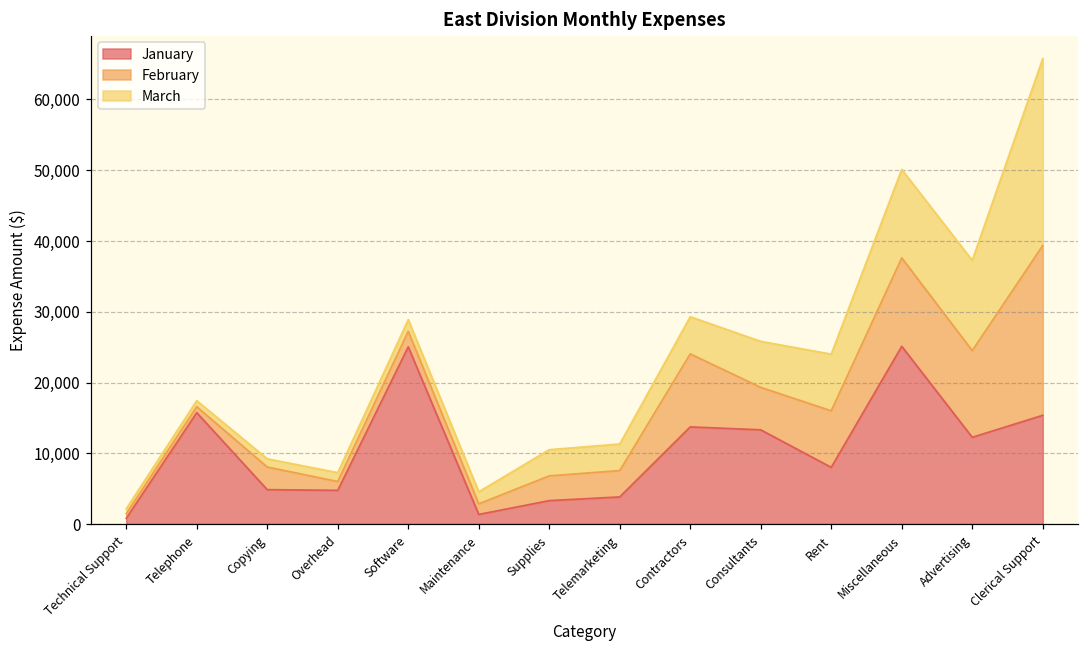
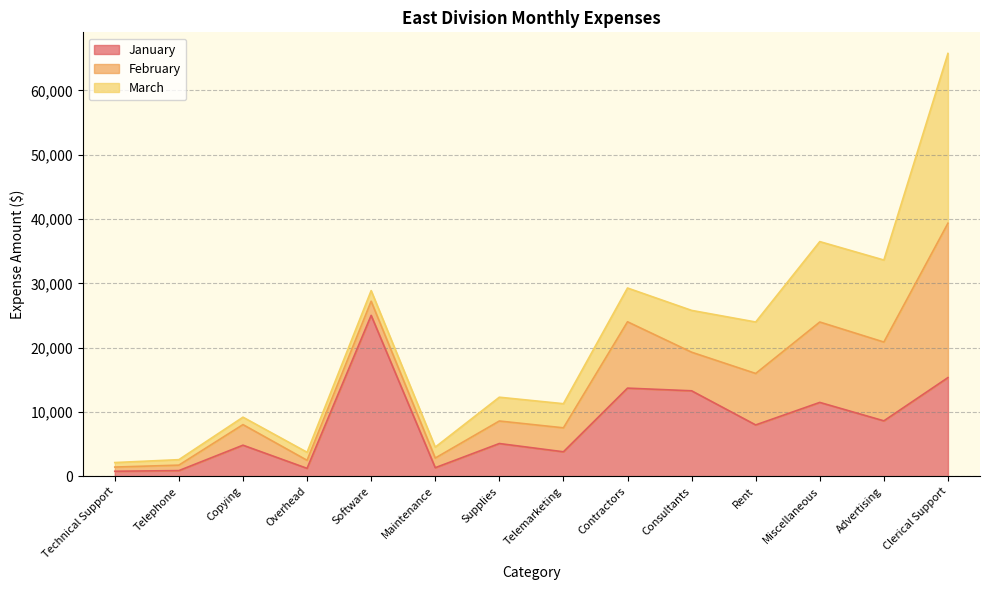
  {
    "January": {
      "Technical Support": "1,000",
-     "Telephone": "16,000",
+     "Telephone": "1,000",
      "Copying": "5,000",
-     "Overhead": "5,000",
+     "Overhead": "1,000",
      "Software": "25,000",
      "Maintenance": "1,000",
-     "Supplies": "3,000",
+     "Supplies": "5,000",
      "Telemarketing": "4,000",
      "Contractors": "14,000",
      "Consultants": "13,000",
      "Rent": "8,000",
-     "Miscellaneous": "25,000",
-     "Advertising": "12,000",
+     "Miscellaneous": "12,000",
+     "Advertising": "9,000",
      "Clerical Support": "15,000"
    }
  }
